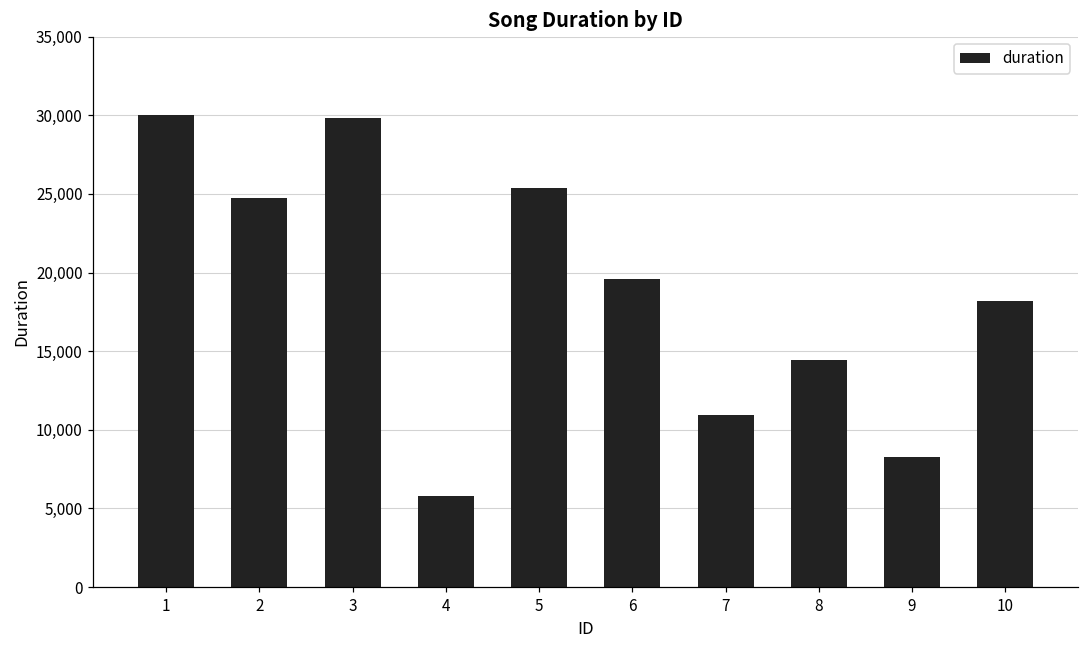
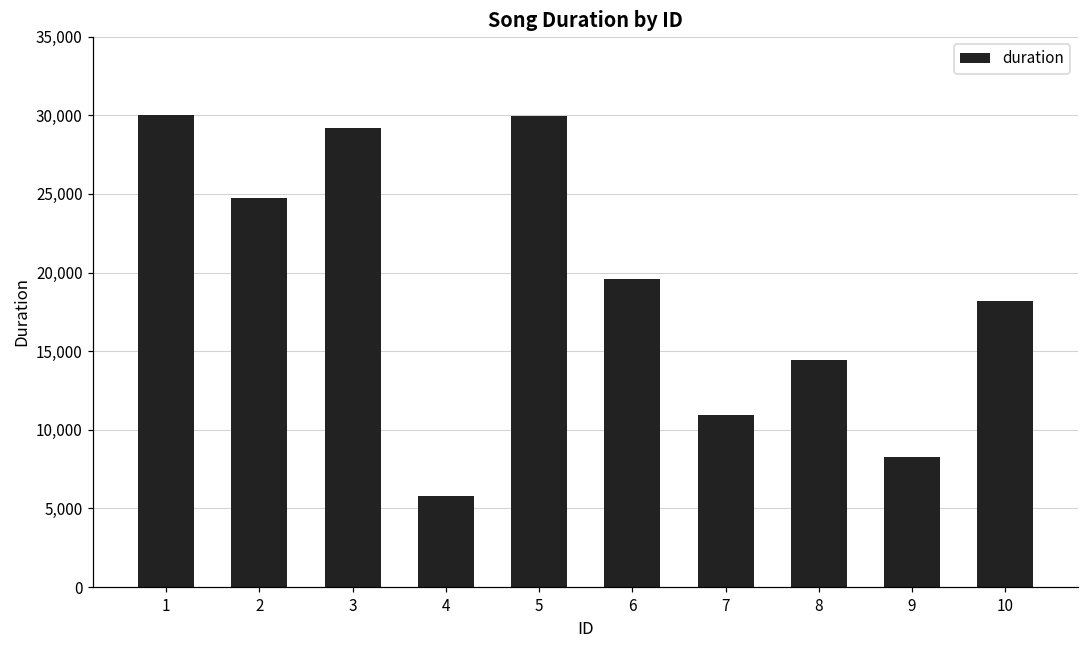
  {
    "1": "30,000",
    "2": "24,800",
-   "3": "29,800",
+   "3": "29,200",
    "4": "5,800",
-   "5": "25,400",
+   "5": "30,000",
    "6": "19,600",
    "7": "10,900",
    "8": "14,500",
    "9": "8,300",
    "10": "18,200"
  }
